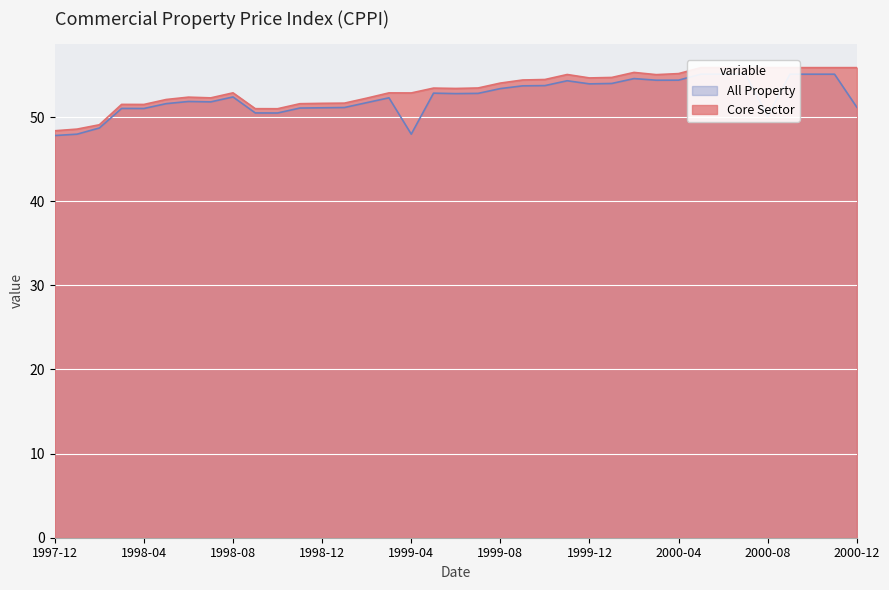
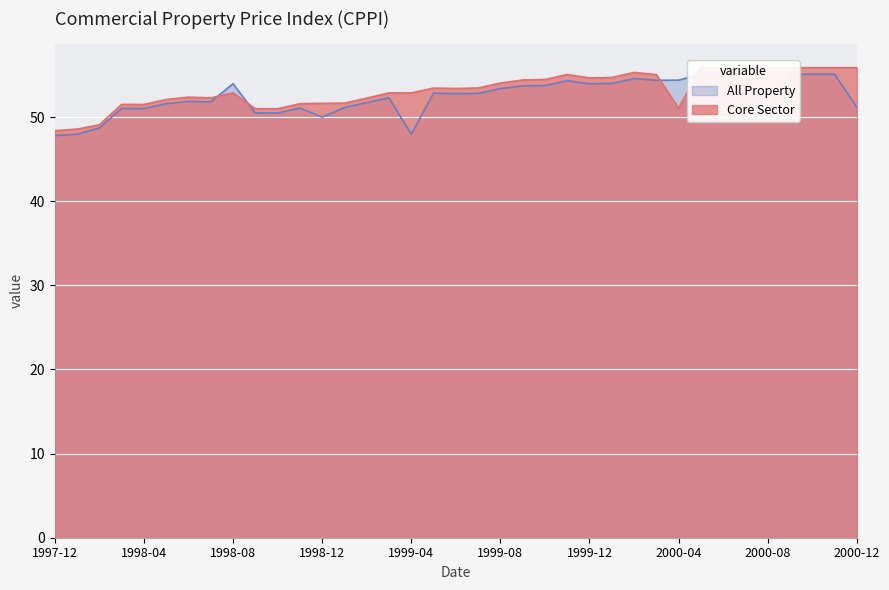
  {
    "All Property": {
      "1997-12": 48,
      "1998-04": 51,
-     "1998-08": 52,
-     "1998-12": 51,
+     "1998-08": 54,
+     "1998-12": 50,
      "1999-04": 48,
      "1999-08": 53,
      "1999-12": 54,
      "2000-04": 54,
      "2000-12": 51
    },
    "Core Sector": {
      "1997-12": 48,
      "1998-04": 51,
      "1998-08": 53,
      "1998-12": 52,
      "1999-04": 53,
      "1999-08": 54,
      "1999-12": 55,
-     "2000-04": 55,
+     "2000-04": 51,
      "2000-12": 56
    }
  }
